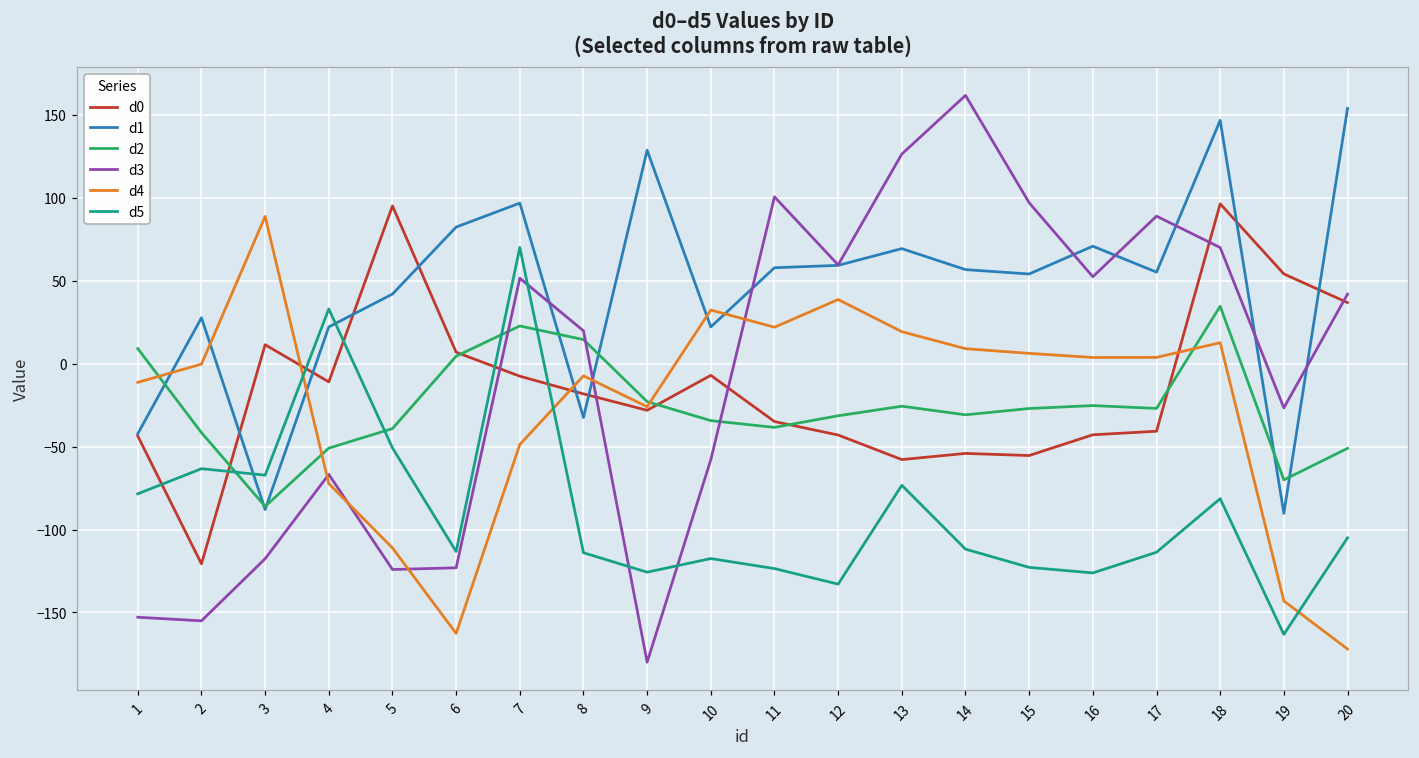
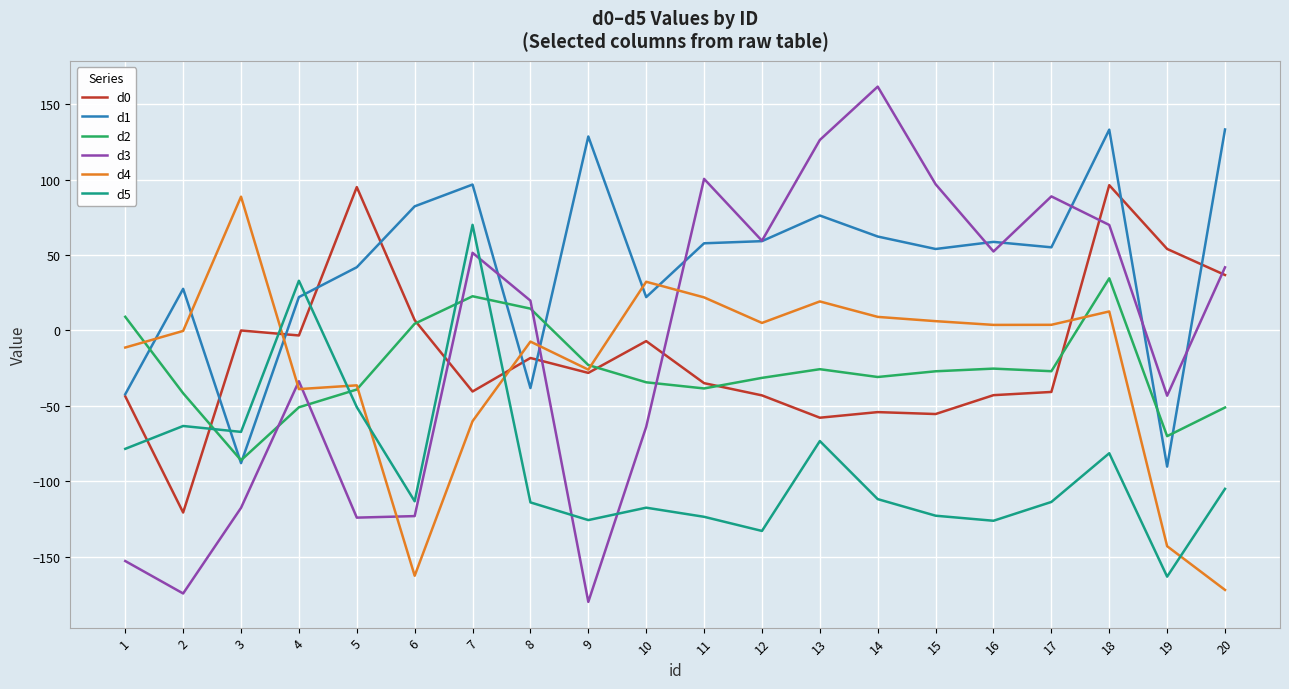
  {
    "d0": {
      "2": -121,
-     "3": 11,
-     "4": -11,
+     "3": 0,
+     "4": -3,
      "5": 95,
      "6": 7,
-     "7": -8,
+     "7": -40,
      "8": -18,
      "9": -28,
      "10": -7,
      "11": -35,
      "12": -43,
      "13": -58,
      "14": -54,
      "15": -55,
      "16": -43,
      "17": -41,
      "18": 96,
      "19": 54,
      "20": 37
    },
    "d1": {
      "2": 28,
      "3": -88,
      "4": 22,
      "5": 42,
      "6": 82,
      "7": 97,
-     "8": -32,
+     "8": -38,
      "9": 129,
      "10": 22,
      "11": 58,
-     "13": 69,
-     "14": 57,
+     "13": 76,
+     "14": 62,
      "15": 54,
-     "16": 71,
+     "16": 59,
      "17": 55,
-     "18": 147,
+     "18": 133,
      "19": -90,
-     "20": 154
+     "20": 133
    },
    "d3": {
      "1": -153,
-     "2": -155,
+     "2": -174,
      "3": -118,
-     "4": -67,
+     "4": -34,
      "5": -124,
      "6": -123,
      "7": 52,
      "8": 20,
      "9": -180,
-     "10": -58,
+     "10": -64,
      "11": 101,
      "13": 126,
      "14": 162,
      "15": 97,
      "16": 52,
      "17": 89,
      "18": 70,
-     "19": -27,
+     "19": -43,
      "20": 42
    },
    "d4": {
      "1": -11,
      "2": 0,
      "3": 89,
-     "4": -72,
-     "5": -111,
+     "4": -39,
+     "5": -36,
      "6": -163,
-     "7": -49,
+     "7": -60,
      "8": -7,
      "9": -26,
      "10": 32,
      "11": 22,
-     "12": 39,
+     "12": 5,
      "13": 19,
      "14": 9,
      "15": 6,
      "16": 4,
      "17": 4,
      "18": 13,
      "19": -143,
      "20": -172
    }
  }
